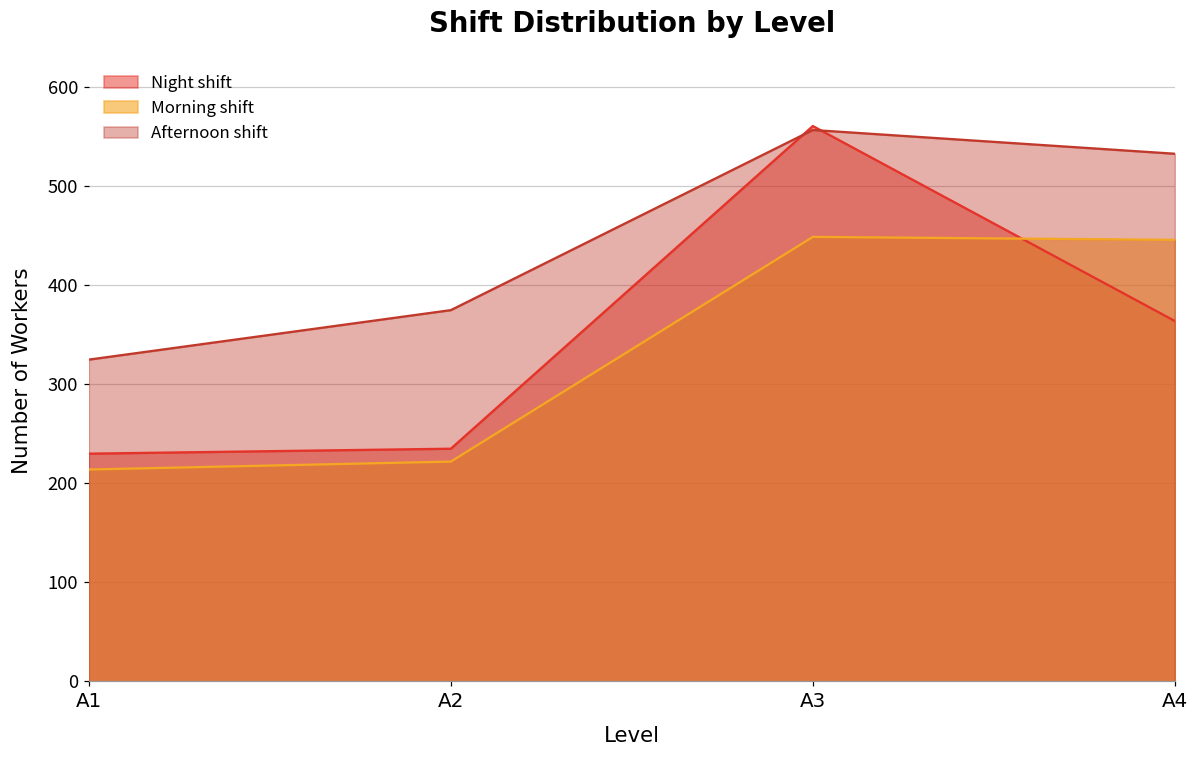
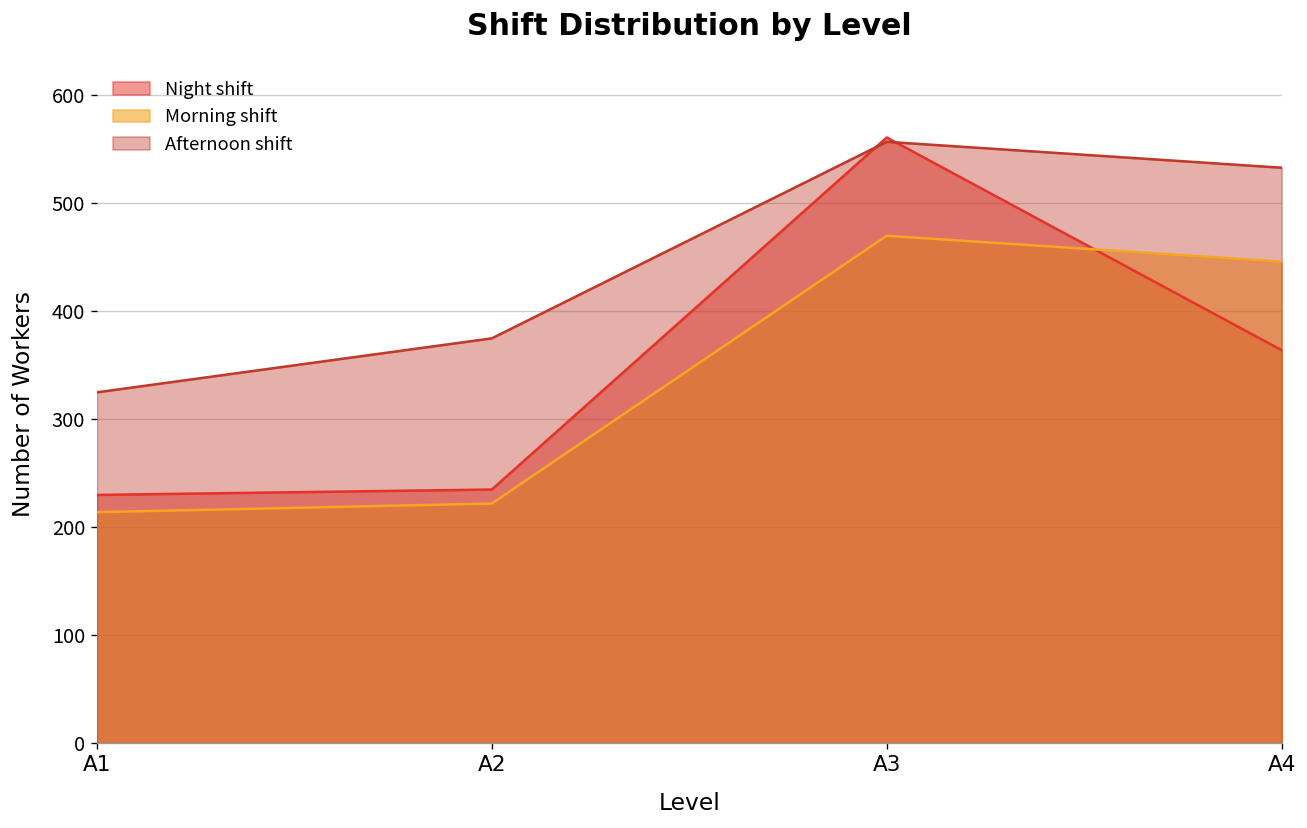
  {
    "Morning shift": {
      "A1": 210,
      "A2": 220,
-     "A3": 450,
+     "A3": 470,
      "A4": 450
    }
  }
